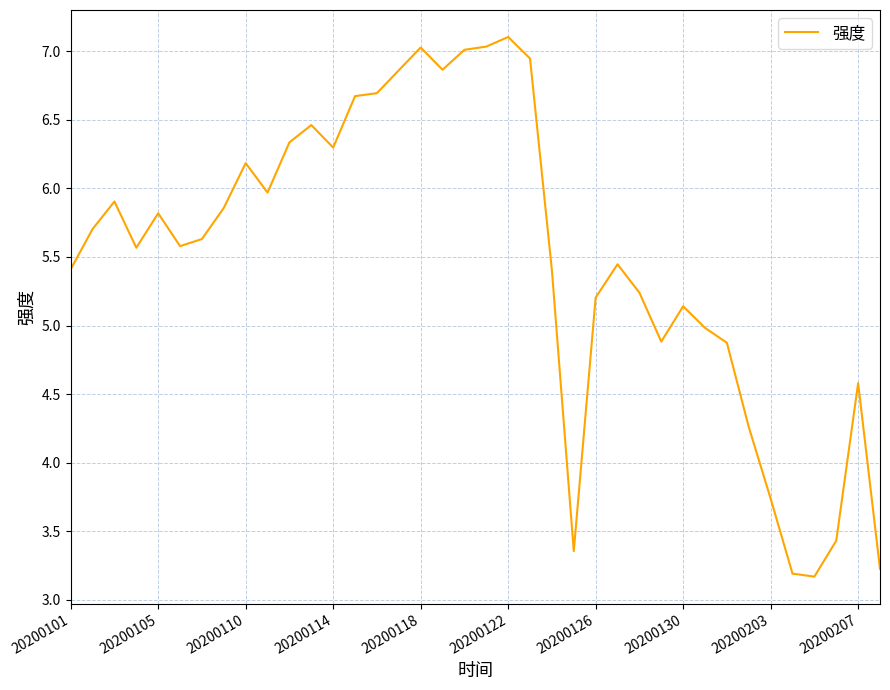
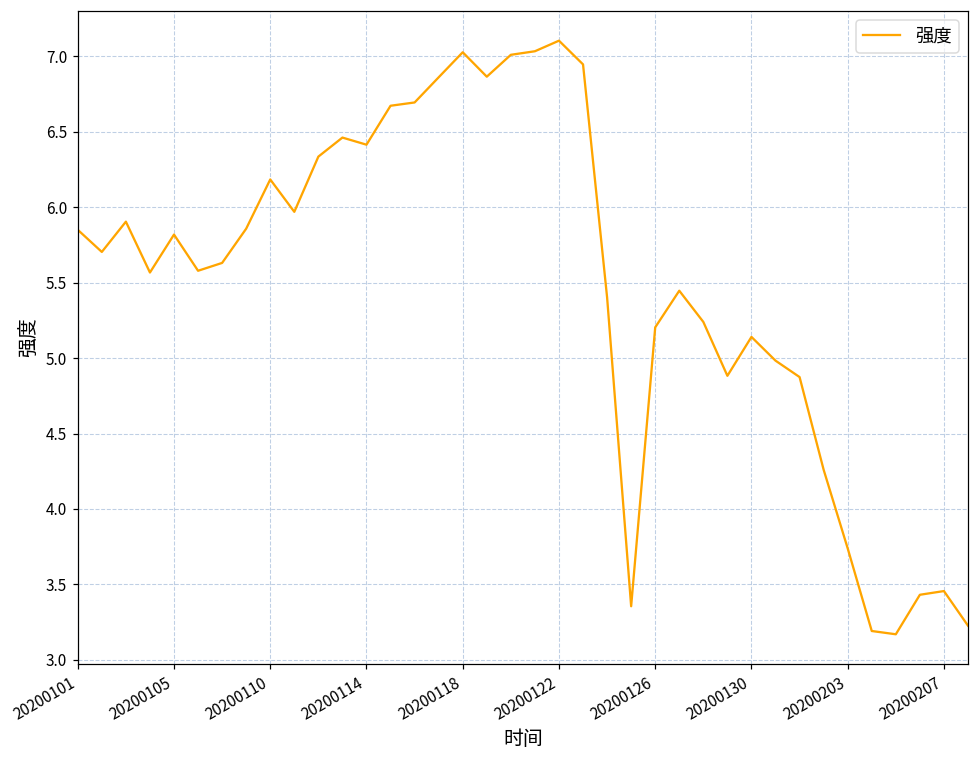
  {
-   "20200101": 5.41,
+   "20200101": 5.85,
    "20200105": 5.82,
    "20200110": 6.18,
-   "20200114": 6.30,
+   "20200114": 6.41,
    "20200118": 7.03,
    "20200122": 7.10,
    "20200126": 5.20,
    "20200130": 5.14,
    "20200203": 3.74,
-   "20200207": 4.58
+   "20200207": 3.46
  }
